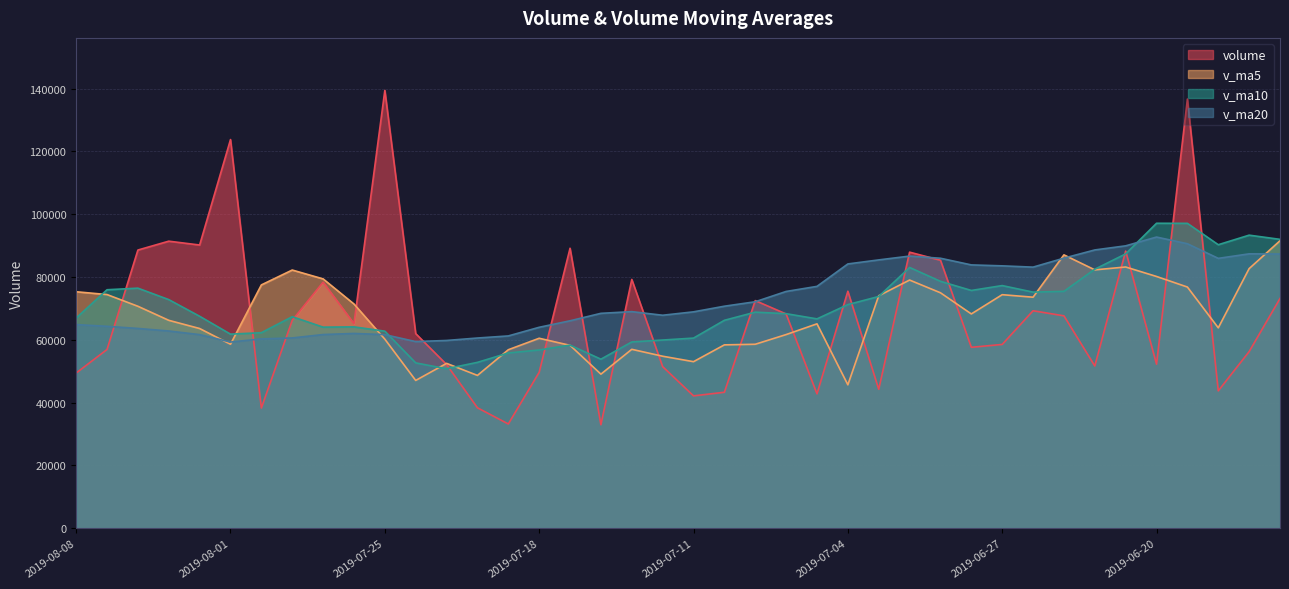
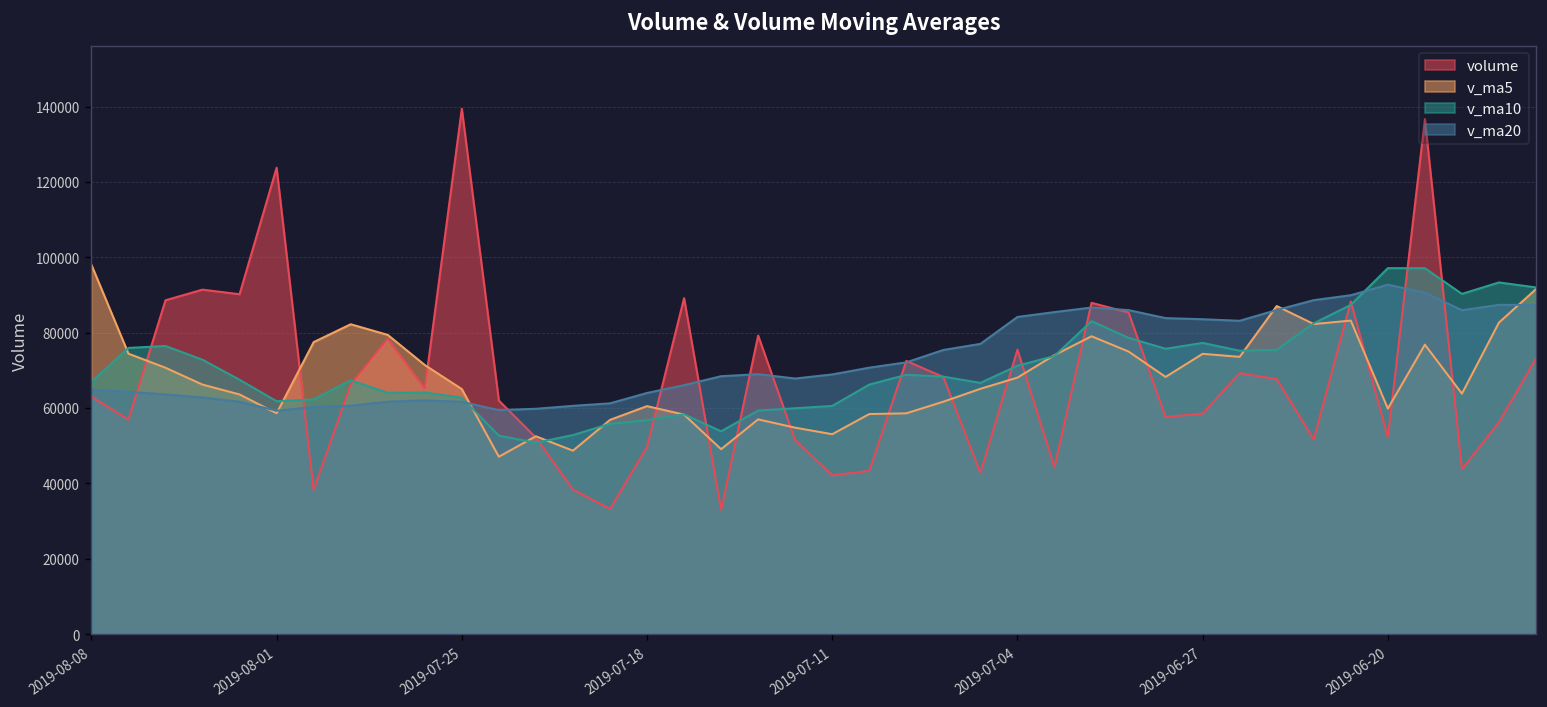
  {
    "volume": {
-     "2019-08-08": 49000,
+     "2019-08-08": 63000,
      "2019-08-01": 124000,
      "2019-07-25": 139000,
      "2019-07-18": 50000,
      "2019-07-11": 42000,
      "2019-07-04": 75000,
      "2019-06-27": 59000,
      "2019-06-20": 52000
    },
    "v_ma5": {
-     "2019-08-08": 75000,
-     "2019-07-25": 60000,
+     "2019-08-08": 98000,
+     "2019-07-25": 65000,
      "2019-07-18": 60000,
      "2019-07-11": 53000,
-     "2019-07-04": 46000,
+     "2019-07-04": 68000,
      "2019-06-27": 74000,
-     "2019-06-20": 80000
+     "2019-06-20": 60000
    }
  }
